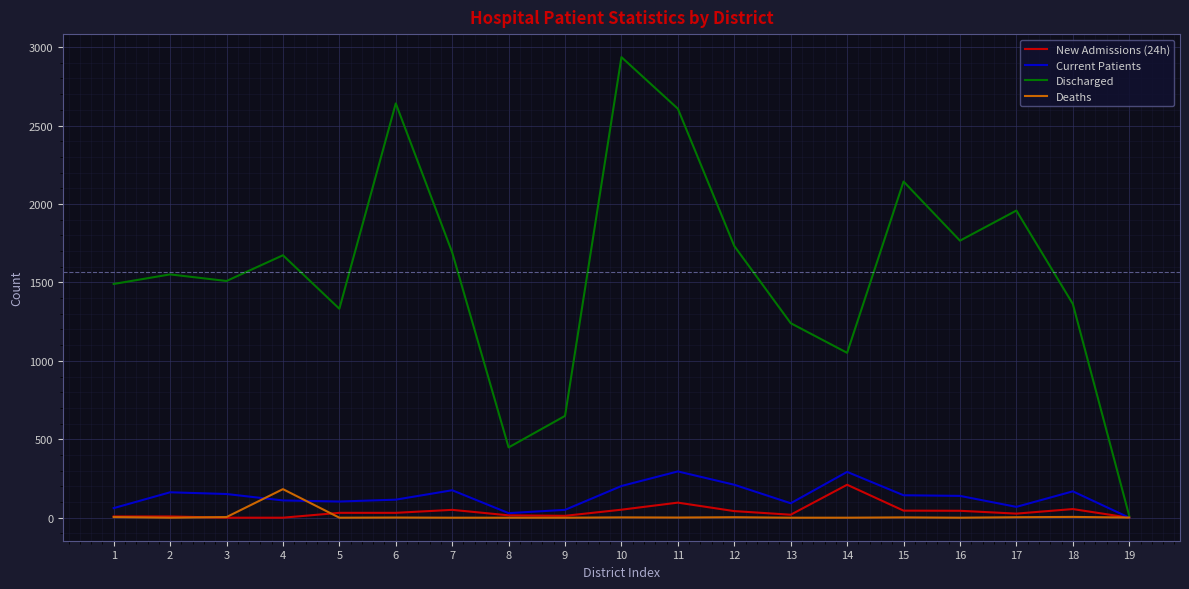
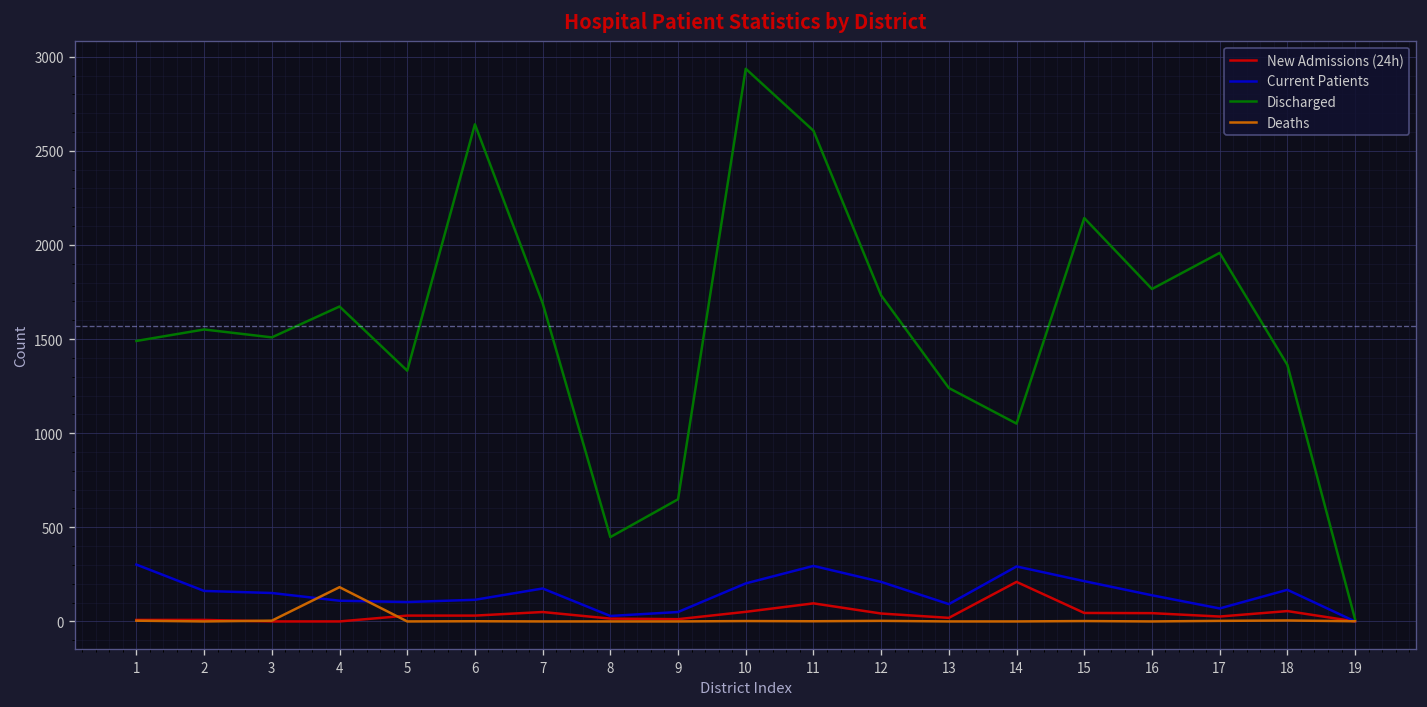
  {
    "New Admissions (24h)": {
      "4": 0,
      "5": 30,
      "6": 30,
      "7": 50,
      "10": 50,
      "11": 100,
      "12": 40,
      "13": 20,
      "14": 210,
      "15": 50,
      "16": 40,
      "17": 30,
      "18": 60
    },
    "Current Patients": {
-     "1": 60,
+     "1": 300,
      "2": 160,
      "3": 150,
      "4": 110,
      "5": 100,
      "6": 120,
      "7": 180,
      "9": 50,
      "10": 200,
      "11": 300,
      "12": 210,
      "13": 90,
      "14": 290,
-     "15": 140,
+     "15": 210,
      "16": 140,
      "17": 70,
      "18": 170
    },
    "Discharged": {
      "1": 1490,
      "2": 1550,
      "3": 1510,
      "4": 1670,
      "5": 1330,
      "6": 2640,
      "7": 1690,
      "8": 450,
      "9": 650,
      "10": 2940,
      "11": 2610,
      "12": 1730,
      "13": 1240,
      "14": 1050,
      "15": 2140,
      "16": 1770,
      "17": 1960,
      "18": 1360
    },
    "Deaths": {
      "4": 180,
      "5": 0,
      "6": 0,
      "7": 0,
      "10": 0,
      "11": 0,
      "12": 0,
      "13": 0,
      "14": 0,
      "15": 0,
      "16": 0,
      "17": 0,
      "18": 10
    }
  }
